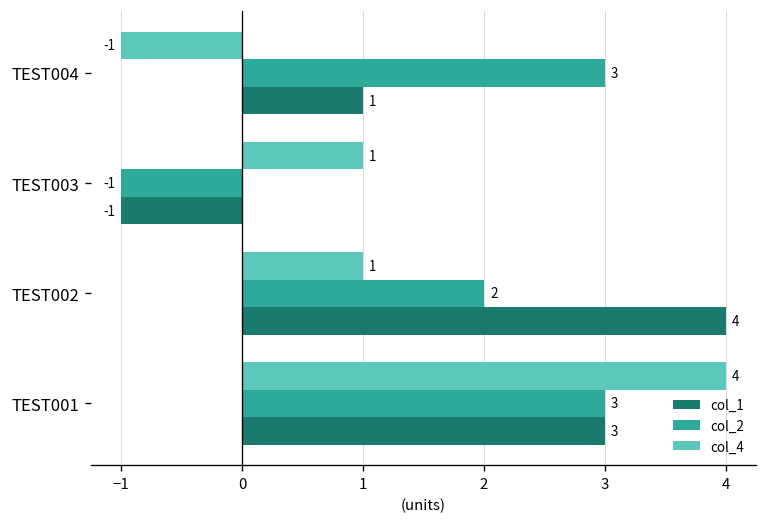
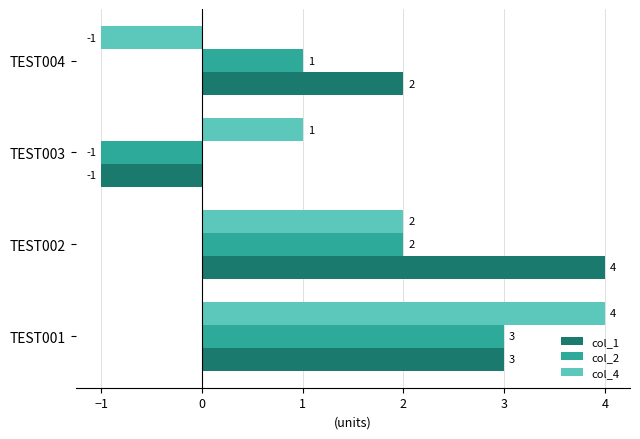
  {
    "col_1": {
-     "TEST004": 1,
+     "TEST004": 2,
      "TEST003": -1,
      "TEST002": 4,
      "TEST001": 3
    },
    "col_2": {
-     "TEST004": 3,
+     "TEST004": 1,
      "TEST003": -1,
      "TEST002": 2,
      "TEST001": 3
    },
    "col_4": {
      "TEST004": -1,
      "TEST003": 1,
-     "TEST002": 1,
+     "TEST002": 2,
      "TEST001": 4
    }
  }
